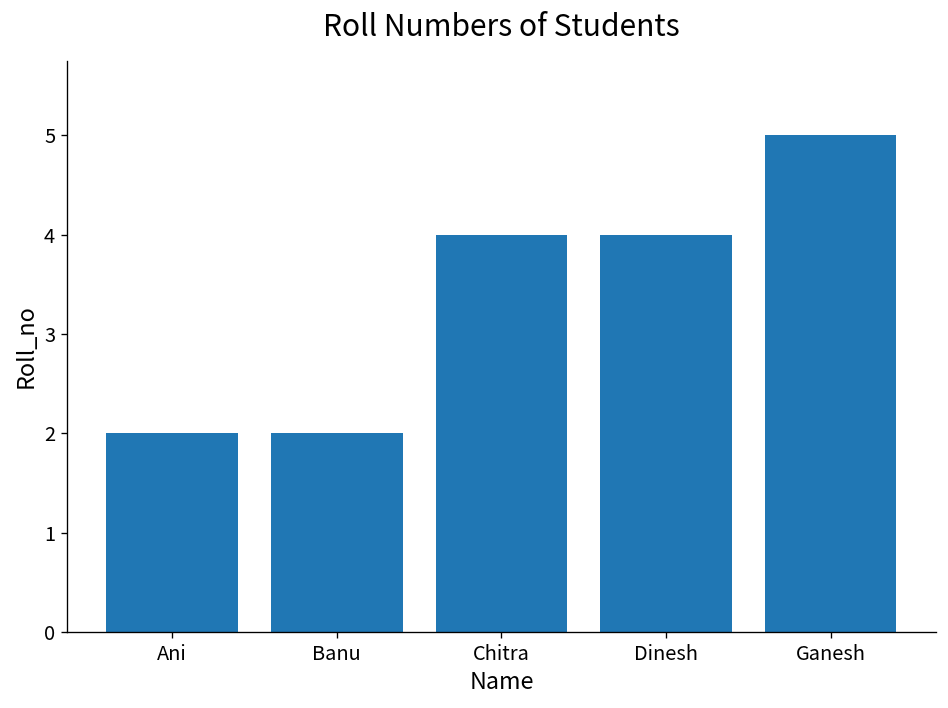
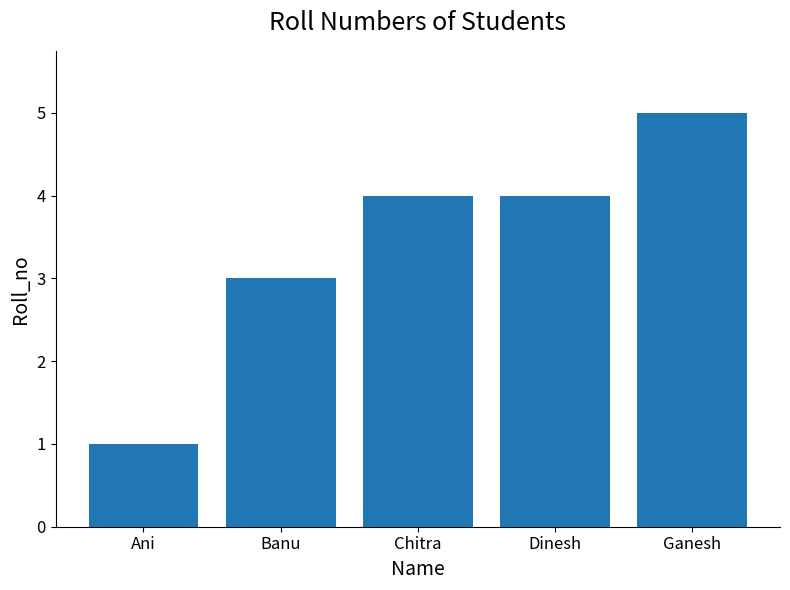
  {
-   "Ani": 2,
-   "Banu": 2,
+   "Ani": 1,
+   "Banu": 3,
    "Chitra": 4,
    "Dinesh": 4,
    "Ganesh": 5
  }
